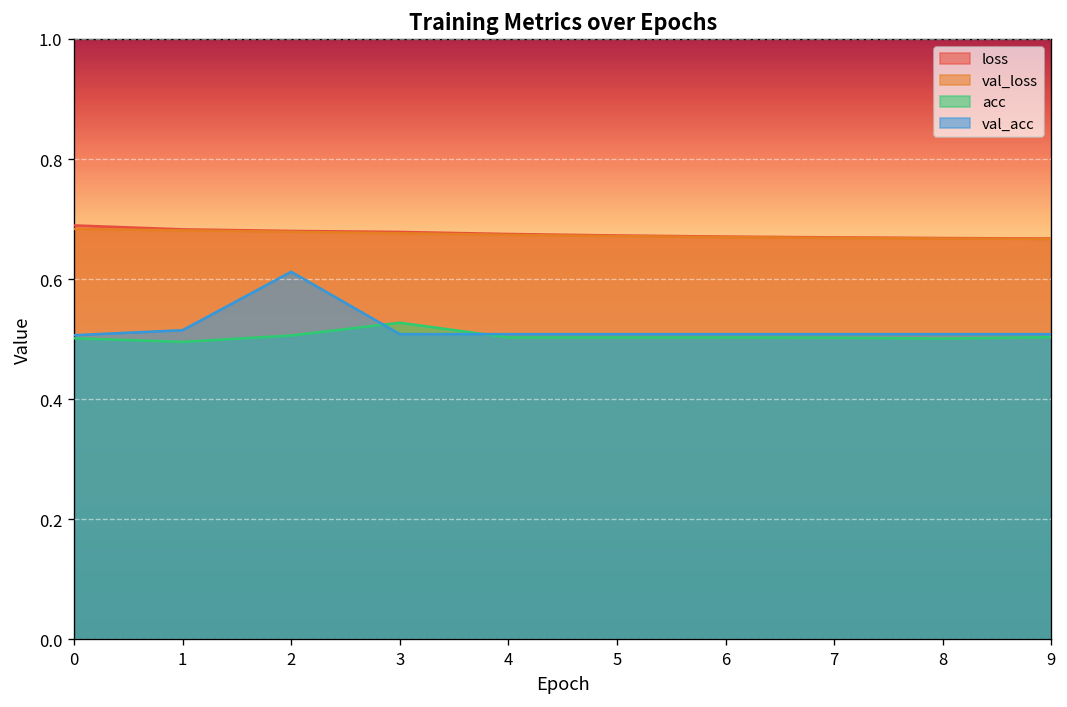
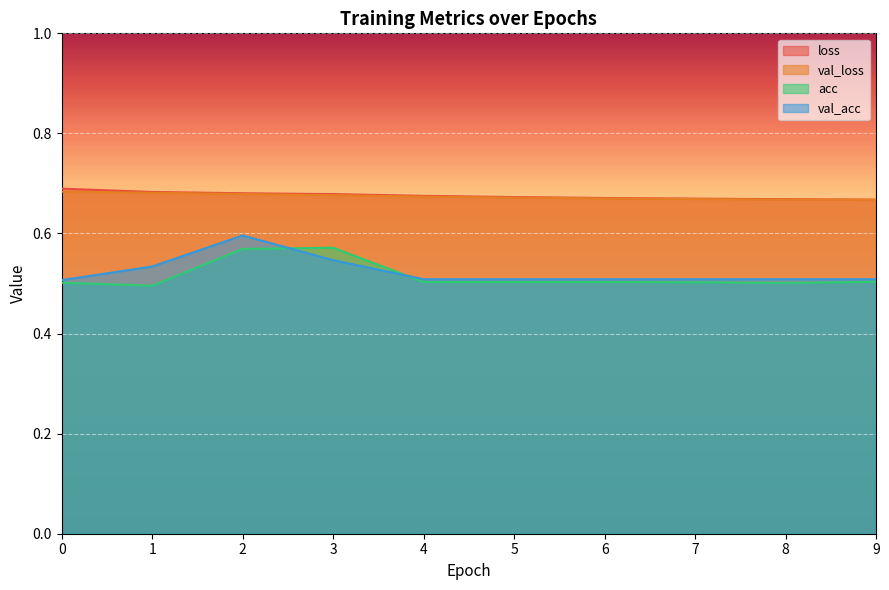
  {
    "acc": {
      "1": 0.50,
-     "2": 0.51,
-     "3": 0.53,
+     "2": 0.57,
+     "3": 0.57,
      "4": 0.50,
      "5": 0.50,
      "6": 0.50,
      "7": 0.50,
      "8": 0.50,
      "9": 0.50
    },
    "val_acc": {
-     "1": 0.52,
-     "2": 0.61,
-     "3": 0.51,
+     "1": 0.53,
+     "2": 0.60,
+     "3": 0.55,
      "4": 0.51,
      "5": 0.51,
      "6": 0.51,
      "7": 0.51,
      "8": 0.51,
      "9": 0.51
    }
  }
